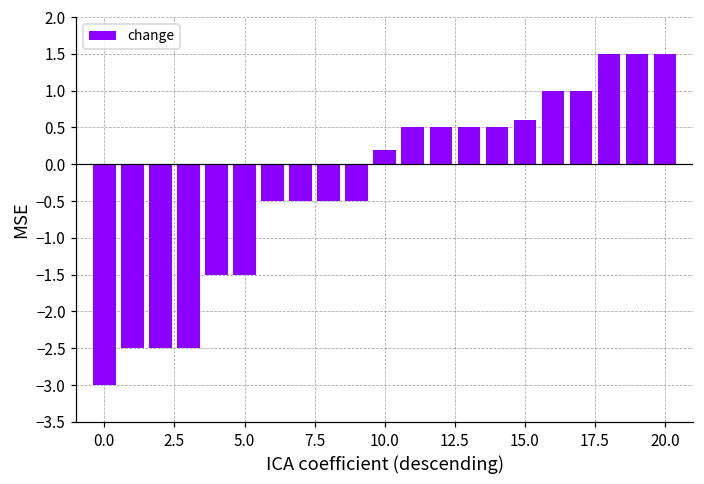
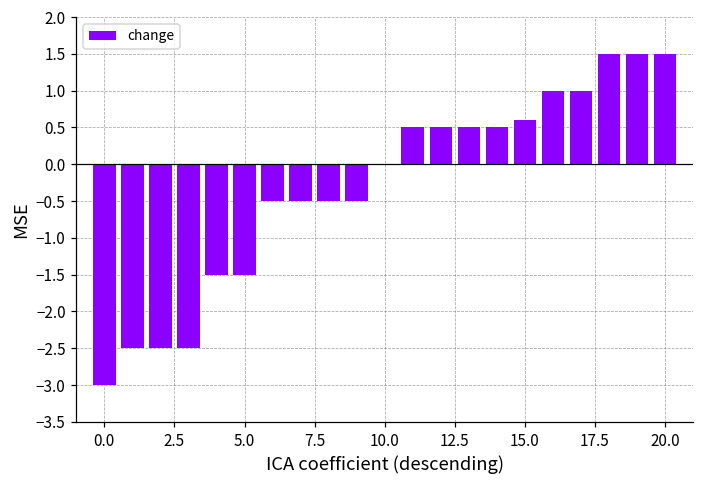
  {
    "0.0": -3.0,
    "5.0": -1.5,
-   "10.0": 0.2,
+   "10.0": 0.0,
    "15.0": 0.6,
    "20.0": 1.5
  }
